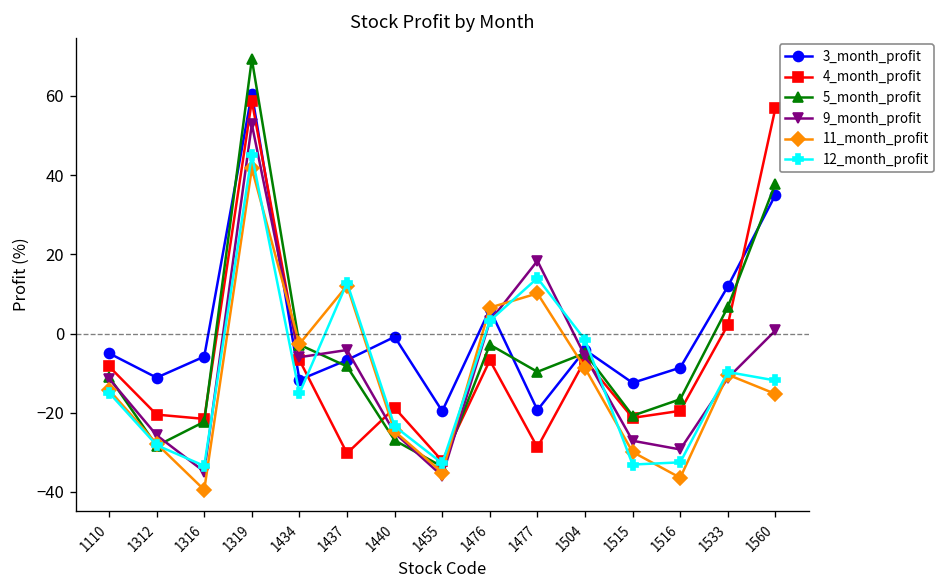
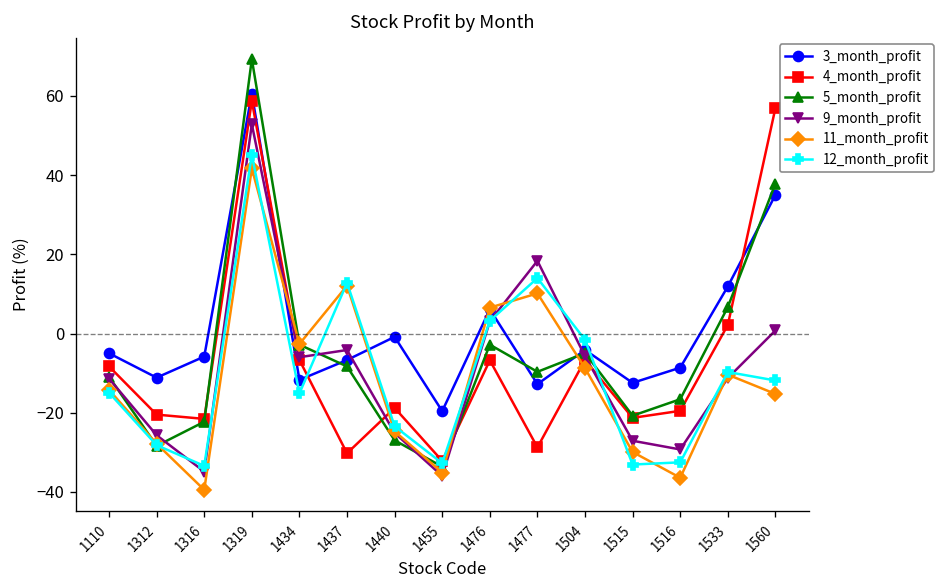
  {
    "3_month_profit": {
      "1110": -5,
      "1312": -11,
      "1316": -6,
      "1319": 61,
      "1434": -12,
      "1437": -7,
      "1440": -1,
      "1455": -20,
-     "1477": -19,
+     "1477": -13,
      "1504": -4,
      "1515": -12,
      "1516": -9,
      "1533": 12,
      "1560": 35
    },
    "4_month_profit": {
      "1110": -8,
      "1312": -20,
      "1319": 59,
      "1437": -30,
      "1440": -19,
      "1476": -7,
      "1477": -29,
      "1504": -7,
      "1516": -20,
      "1533": 2,
      "1560": 57
    },
    "5_month_profit": {
      "1319": 69,
      "1437": -8,
      "1440": -27,
      "1455": -34,
      "1476": -3,
      "1477": -10,
      "1504": -5,
      "1516": -17,
      "1533": 7,
      "1560": 38
    },
    "9_month_profit": {
      "1312": -26,
      "1316": -35,
      "1319": 53,
      "1437": -4,
      "1455": -36,
      "1477": 18,
      "1504": -6,
      "1515": -27,
      "1516": -29,
      "1533": -11,
      "1560": 1
    },
    "11_month_profit": {
      "1316": -39,
      "1319": 42,
      "1455": -35,
      "1477": 10,
      "1504": -9,
      "1515": -30,
      "1516": -36,
      "1560": -15
    },
    "12_month_profit": {
      "1316": -33,
      "1319": 45,
      "1434": -15,
      "1440": -23,
      "1477": 14,
      "1504": -2,
      "1515": -33,
      "1516": -33,
      "1560": -12
    }
  }
